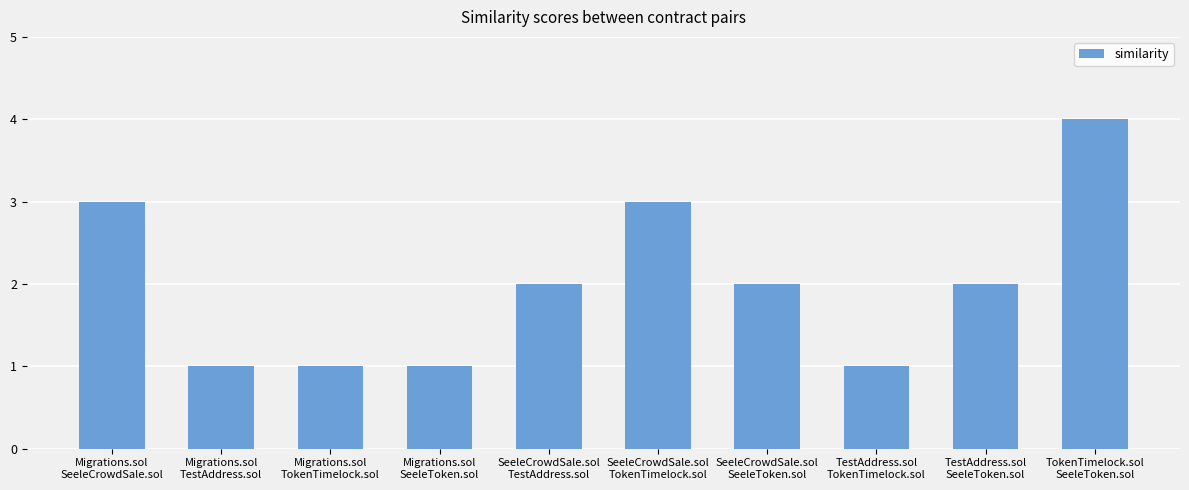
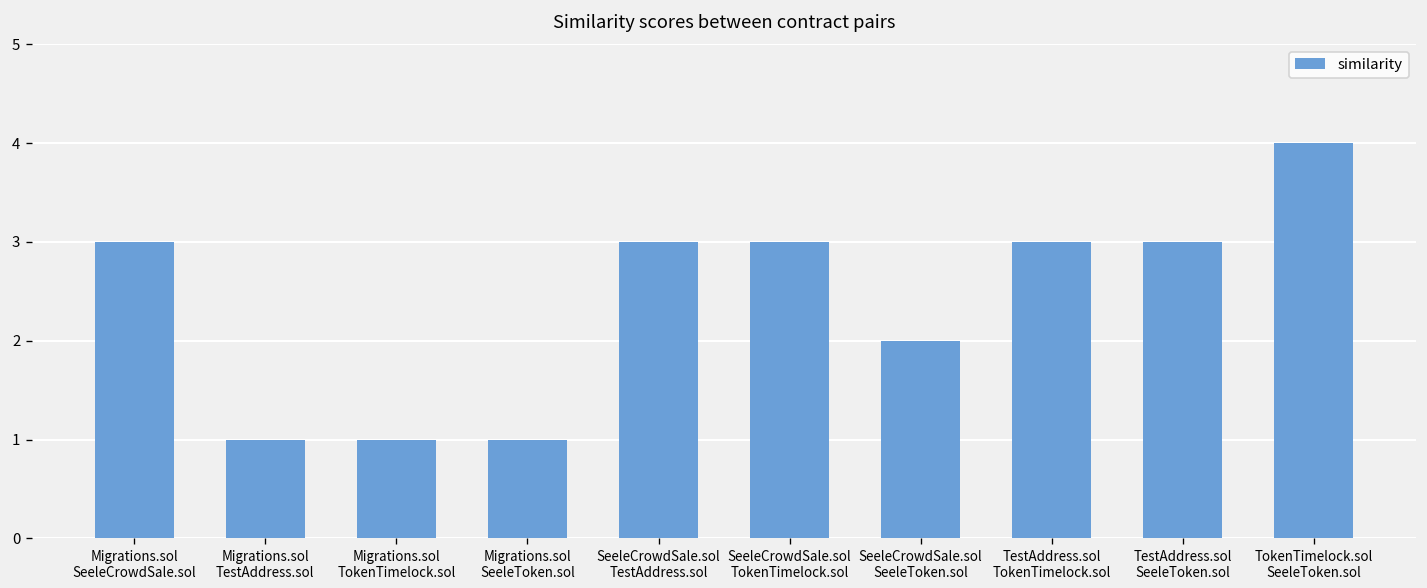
  {
    "Migrations.sol SeeleCrowdSale.sol": 3,
    "Migrations.sol TestAddress.sol": 1,
    "Migrations.sol TokenTimelock.sol": 1,
    "Migrations.sol SeeleToken.sol": 1,
-   "SeeleCrowdSale.sol TestAddress.sol": 2,
+   "SeeleCrowdSale.sol TestAddress.sol": 3,
    "SeeleCrowdSale.sol TokenTimelock.sol": 3,
    "SeeleCrowdSale.sol SeeleToken.sol": 2,
-   "TestAddress.sol TokenTimelock.sol": 1,
-   "TestAddress.sol SeeleToken.sol": 2,
+   "TestAddress.sol TokenTimelock.sol": 3,
+   "TestAddress.sol SeeleToken.sol": 3,
    "TokenTimelock.sol SeeleToken.sol": 4
  }
